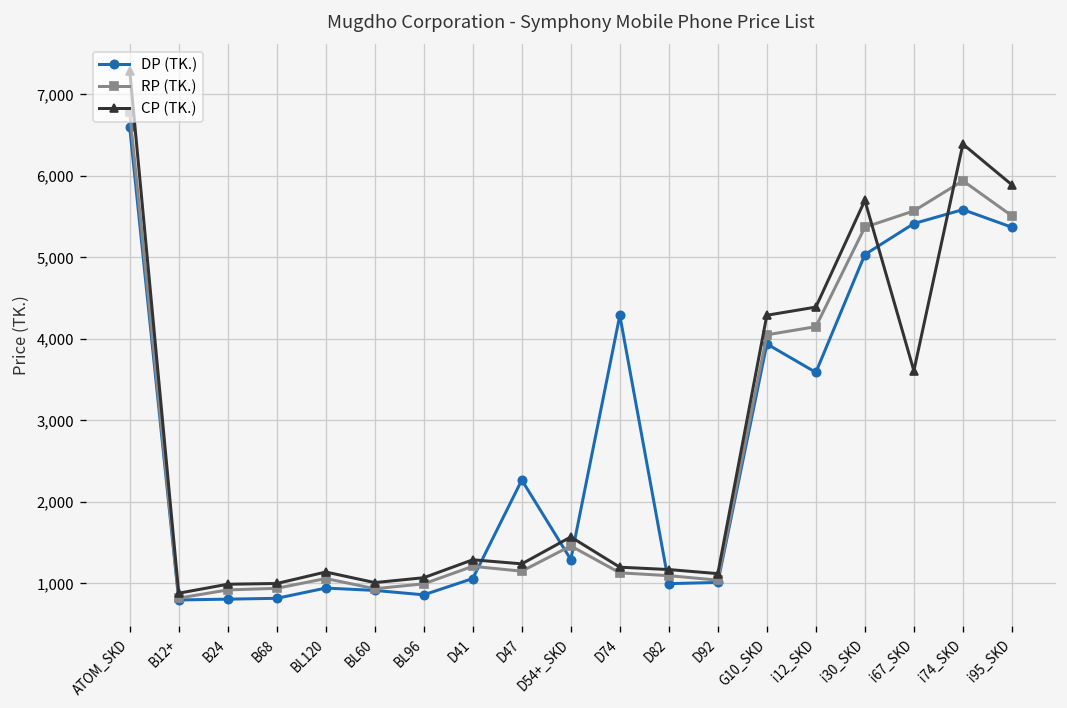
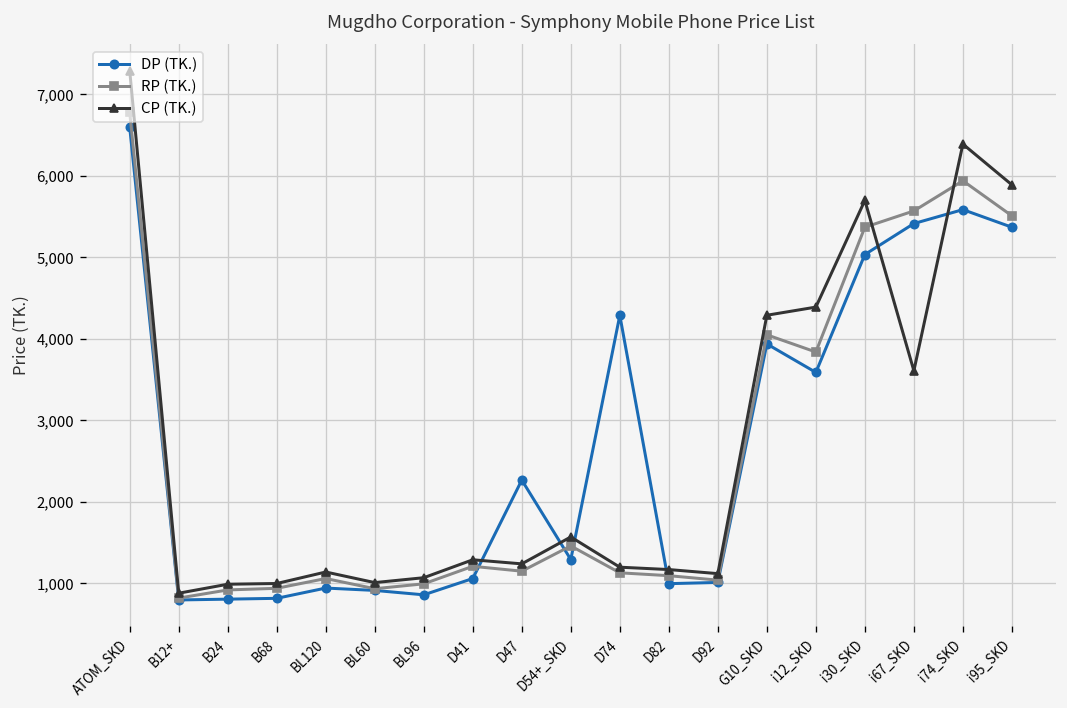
  {
    "DP (TK.)": {
      "ATOM_SKD": "6,600",
      "B24": "800",
      "B68": "800",
      "BL120": "900",
      "BL96": "900",
      "D41": "1,100",
      "D47": "2,300",
      "D54+_SKD": "1,300",
      "D74": "4,300",
      "D82": "1,000",
      "G10_SKD": "3,900",
      "i12_SKD": "3,600",
      "i30_SKD": "5,000",
      "i67_SKD": "5,400",
      "i74_SKD": "5,600",
      "i95_SKD": "5,400"
    },
    "RP (TK.)": {
      "B24": "900",
      "B68": "900",
      "BL120": "1,100",
      "BL96": "1,000",
      "D41": "1,200",
      "D47": "1,200",
      "D54+_SKD": "1,500",
      "D74": "1,100",
      "D82": "1,100",
      "G10_SKD": "4,100",
-     "i12_SKD": "4,200",
+     "i12_SKD": "3,800",
      "i30_SKD": "5,400",
      "i67_SKD": "5,600",
      "i74_SKD": "5,900",
      "i95_SKD": "5,500"
    },
    "CP (TK.)": {
      "B12+": "900",
      "B24": "1,000",
      "B68": "1,000",
      "BL120": "1,100",
      "BL60": "1,000",
      "BL96": "1,100",
      "D41": "1,300",
      "D47": "1,200",
      "D54+_SKD": "1,600",
      "D74": "1,200",
      "D82": "1,200",
      "D92": "1,100",
      "G10_SKD": "4,300",
      "i12_SKD": "4,400",
      "i30_SKD": "5,700",
      "i67_SKD": "3,600",
      "i74_SKD": "6,400",
      "i95_SKD": "5,900"
    }
  }
